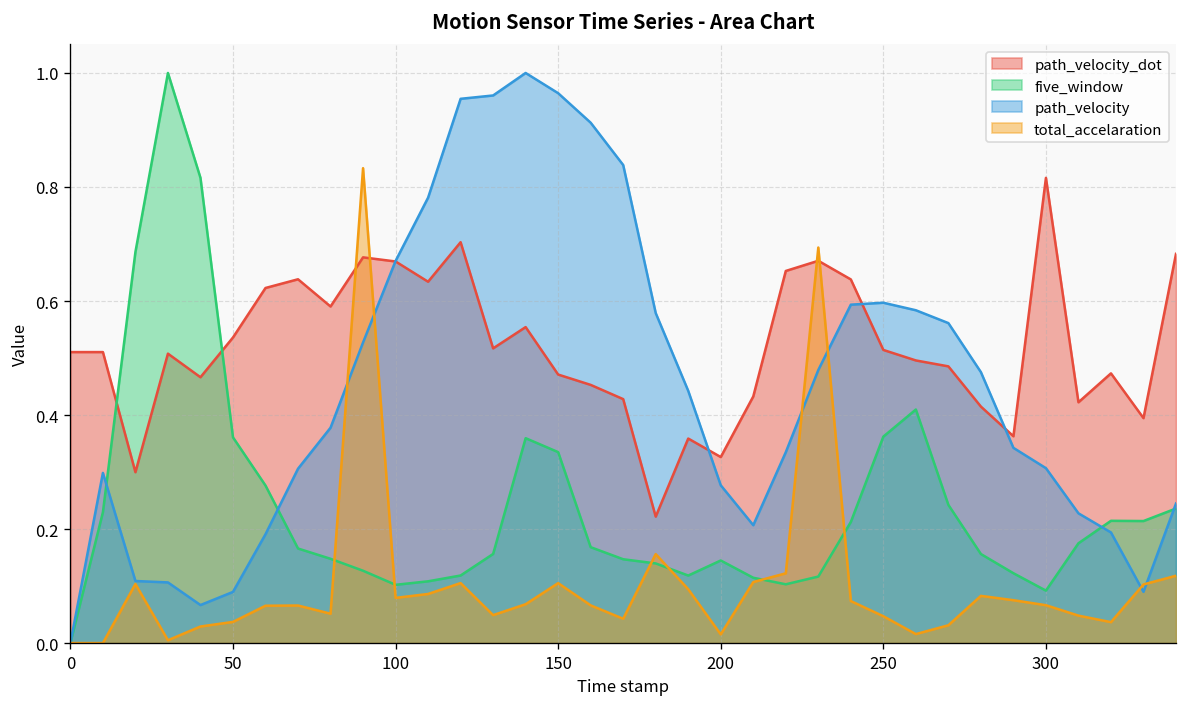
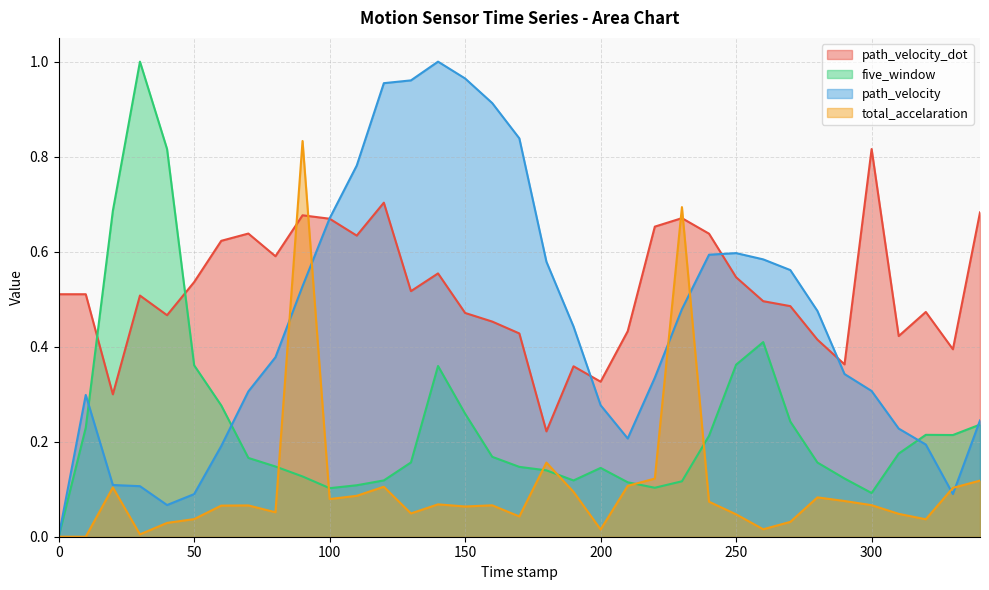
  {
    "path_velocity_dot": {
      "0": 0.51,
      "50": 0.54,
      "150": 0.47,
      "200": 0.33,
-     "250": 0.51,
+     "250": 0.55,
      "300": 0.82
    },
    "five_window": {
      "50": 0.36,
      "100": 0.10,
-     "150": 0.33,
+     "150": 0.26,
      "200": 0.14,
      "250": 0.36,
      "300": 0.09
    },
    "path_velocity": {
      "50": 0.09,
      "150": 0.96,
      "200": 0.28,
      "250": 0.60,
      "300": 0.31
    },
    "total_accelaration": {
      "50": 0.04,
      "100": 0.08,
-     "150": 0.11,
+     "150": 0.06,
      "200": 0.02,
      "250": 0.05,
      "300": 0.07
    }
  }
